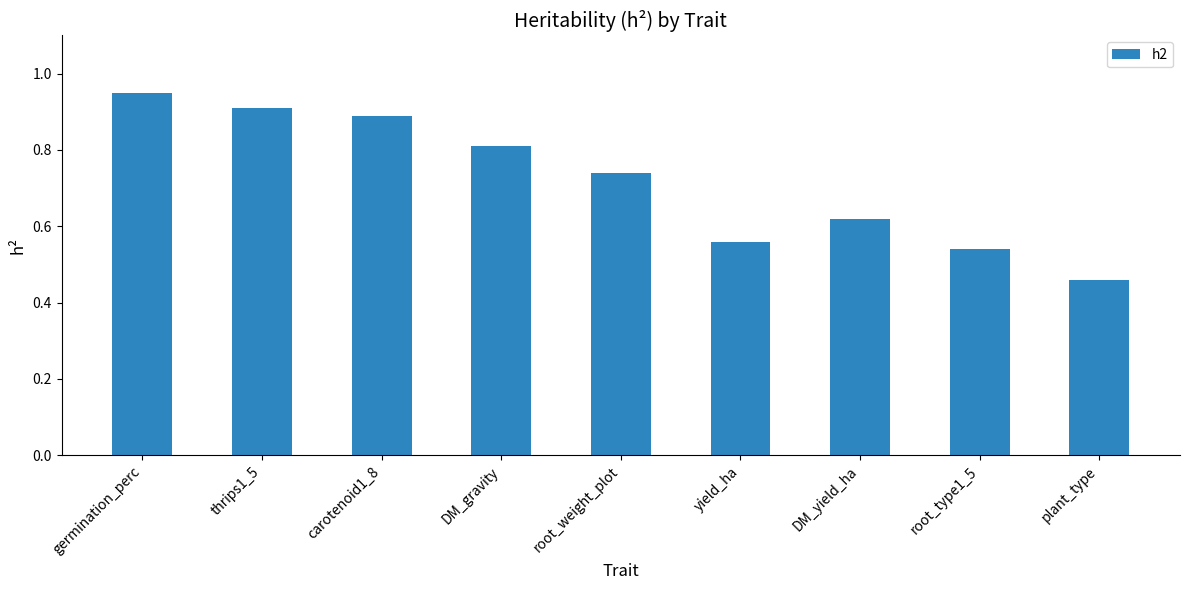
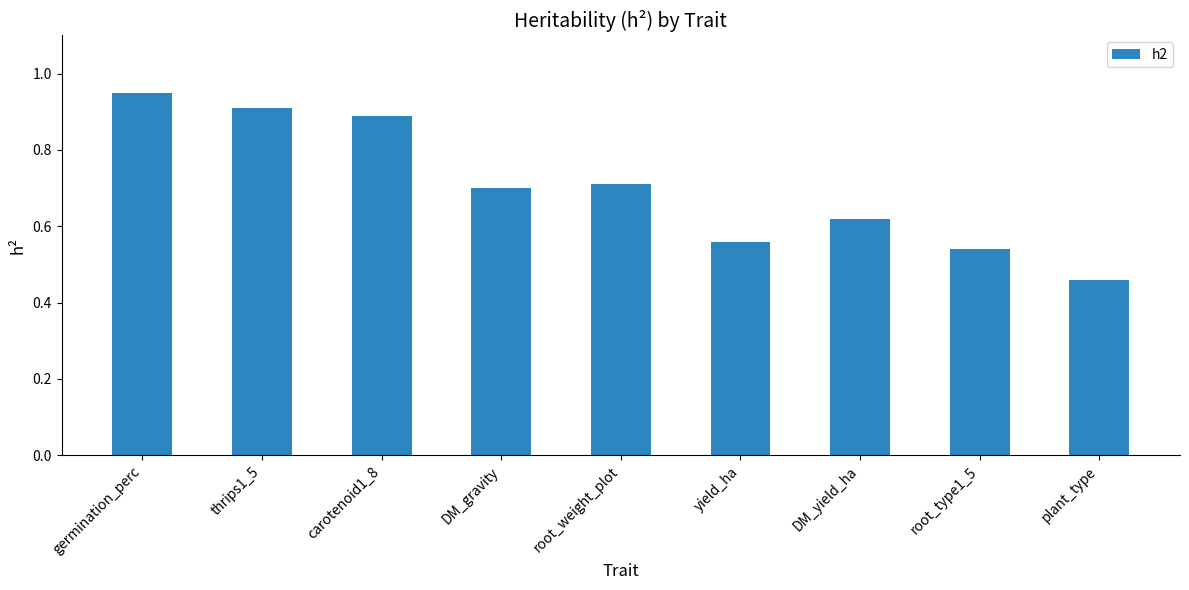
  {
    "germination_perc": 0.95,
    "thrips1_5": 0.91,
    "carotenoid1_8": 0.89,
-   "DM_gravity": 0.81,
-   "root_weight_plot": 0.74,
+   "DM_gravity": 0.70,
+   "root_weight_plot": 0.71,
    "yield_ha": 0.56,
    "DM_yield_ha": 0.62,
    "root_type1_5": 0.54,
    "plant_type": 0.46
  }
